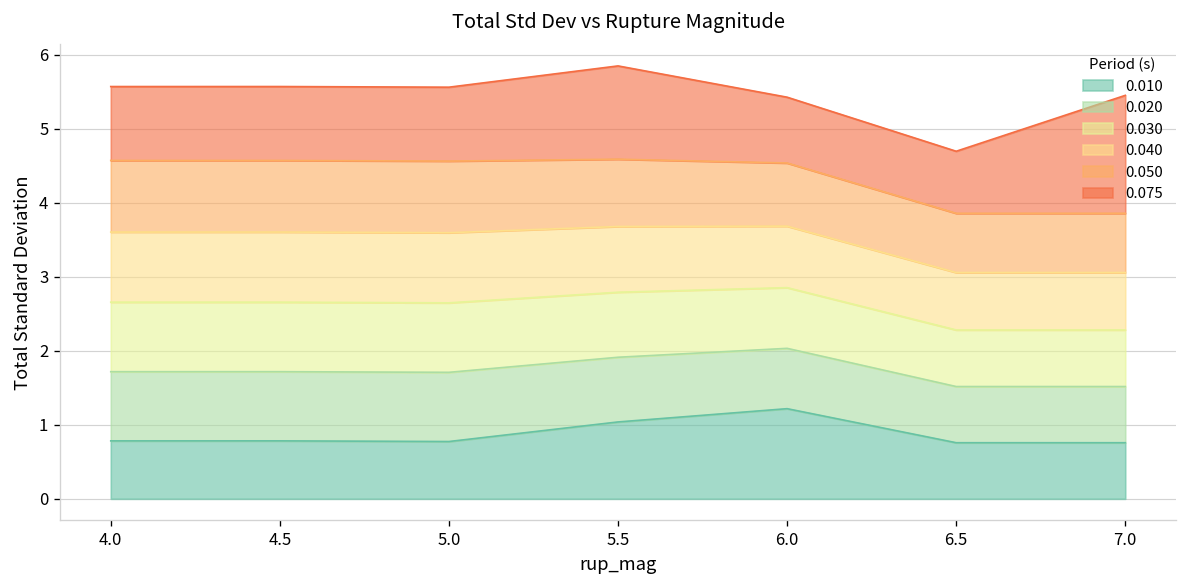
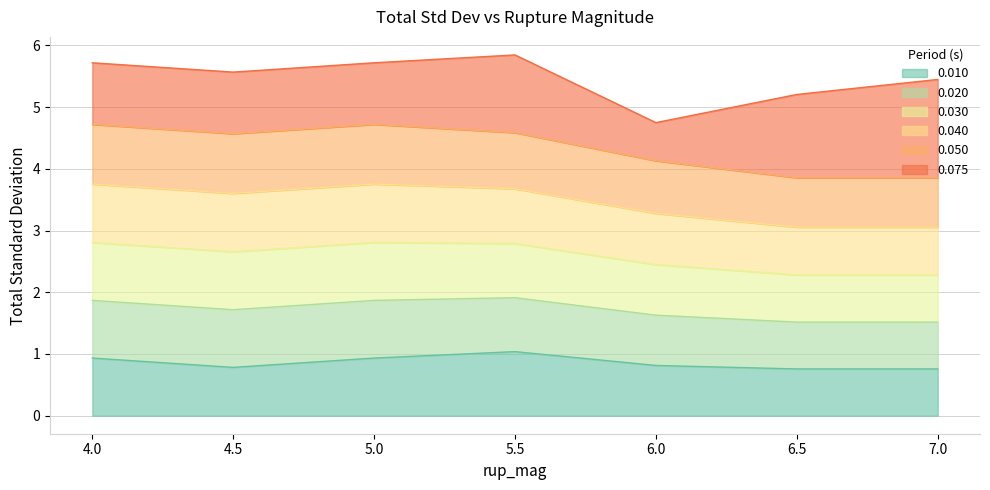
  {
    "0.010": {
-     "4.0": 0.8,
+     "4.0": 0.9,
      "4.5": 0.8,
-     "5.0": 0.8,
+     "5.0": 0.9,
      "5.5": 1.0,
-     "6.0": 1.2,
+     "6.0": 0.8,
      "6.5": 0.8,
      "7.0": 0.8
    },
    "0.075": {
      "4.0": 1.0,
      "4.5": 1.0,
      "5.0": 1.0,
      "5.5": 1.3,
-     "6.0": 0.9,
-     "6.5": 0.8,
+     "6.0": 0.6,
+     "6.5": 1.3,
      "7.0": 1.6
    }
  }
